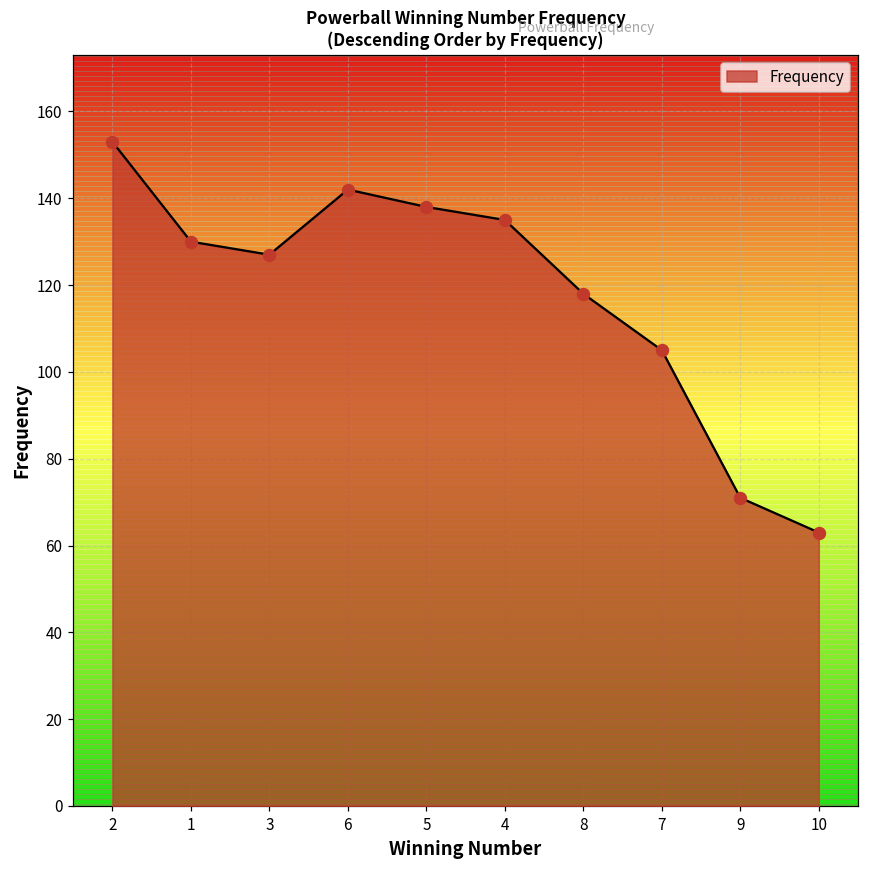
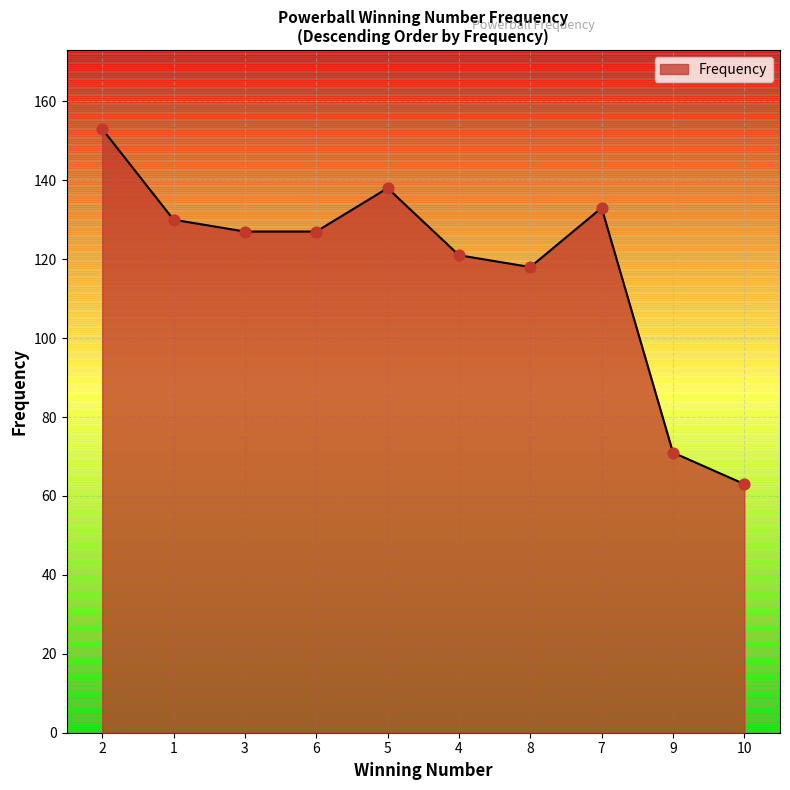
  {
    "Frequency": {
      "2": 153,
      "1": 130,
      "3": 127,
-     "6": 142,
+     "6": 127,
      "5": 138,
-     "4": 135,
+     "4": 121,
      "8": 118,
-     "7": 105,
+     "7": 133,
      "9": 71,
      "10": 63
    }
  }
